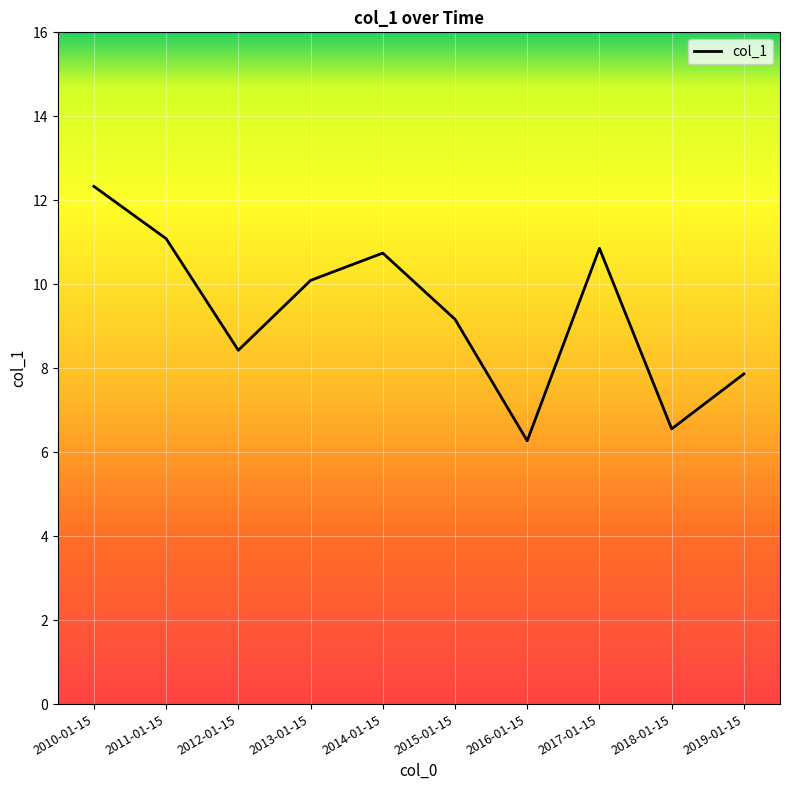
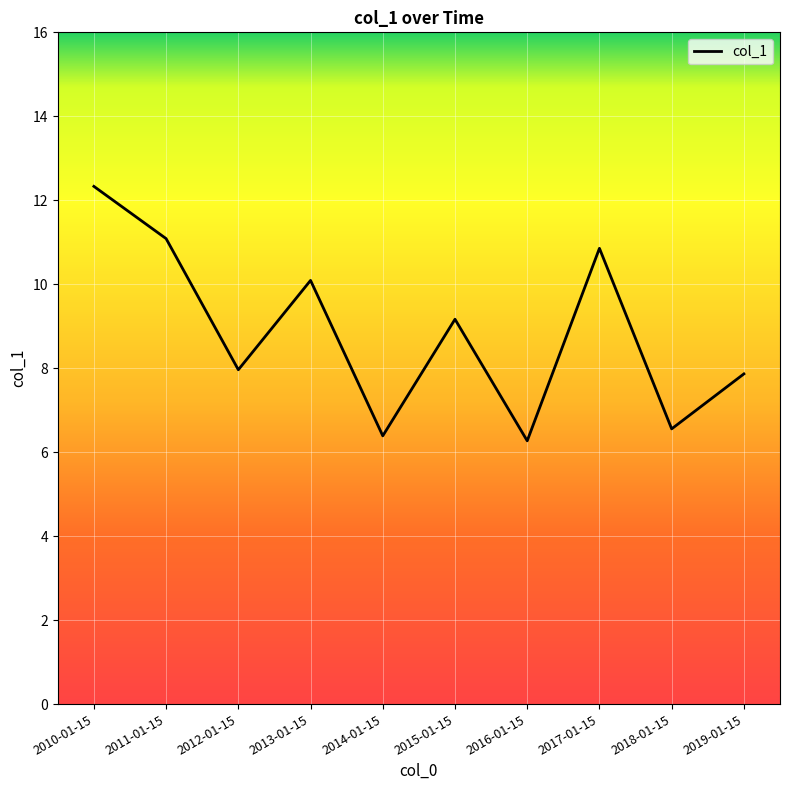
  {
    "2010-01-15": 12.3,
    "2011-01-15": 11.1,
-   "2012-01-15": 8.4,
+   "2012-01-15": 8.0,
    "2013-01-15": 10.1,
-   "2014-01-15": 10.7,
+   "2014-01-15": 6.4,
    "2015-01-15": 9.2,
    "2016-01-15": 6.3,
    "2017-01-15": 10.9,
    "2018-01-15": 6.6,
    "2019-01-15": 7.9
  }
